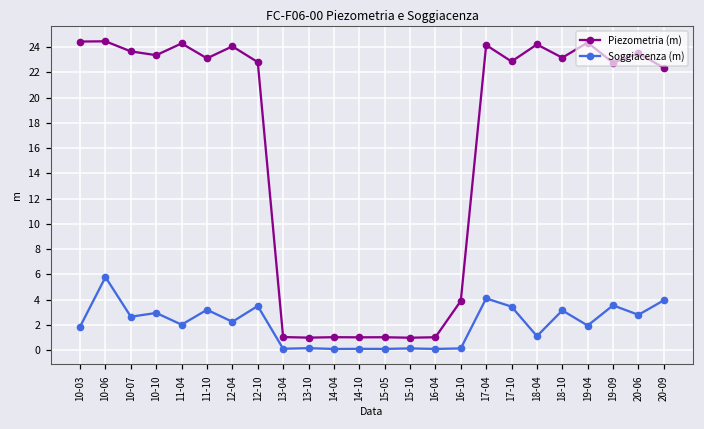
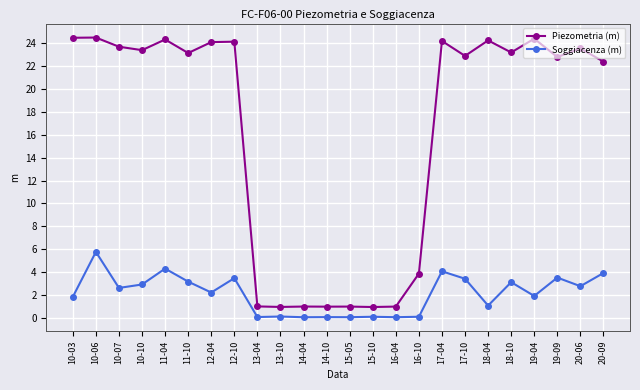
  {
    "Piezometria (m)": {
      "10-03": 24.4,
      "10-06": 24.5,
      "10-07": 23.7,
      "10-10": 23.4,
      "11-04": 24.3,
      "11-10": 23.1,
      "12-04": 24.1,
-     "12-10": 22.8,
+     "12-10": 24.1,
      "13-04": 1.0,
      "13-10": 1.0,
      "14-04": 1.0,
      "14-10": 1.0,
      "15-05": 1.0,
      "15-10": 1.0,
      "16-04": 1.0,
      "16-10": 3.9,
      "17-04": 24.2,
      "17-10": 22.9,
      "18-04": 24.2,
      "18-10": 23.2,
      "20-09": 22.4
    },
    "Soggiacenza (m)": {
      "10-03": 1.9,
      "10-06": 5.8,
      "10-07": 2.6,
      "10-10": 2.9,
-     "11-04": 2.0,
+     "11-04": 4.3,
      "11-10": 3.2,
      "12-04": 2.2,
      "12-10": 3.5,
      "13-04": 0.1,
      "13-10": 0.1,
      "14-04": 0.1,
      "14-10": 0.1,
      "15-05": 0.1,
      "15-10": 0.1,
      "16-04": 0.1,
      "16-10": 0.1,
      "17-04": 4.1,
      "17-10": 3.4,
      "18-04": 1.1,
      "18-10": 3.1,
      "19-04": 1.9,
      "19-09": 3.5,
      "20-06": 2.8,
      "20-09": 3.9
    }
  }
